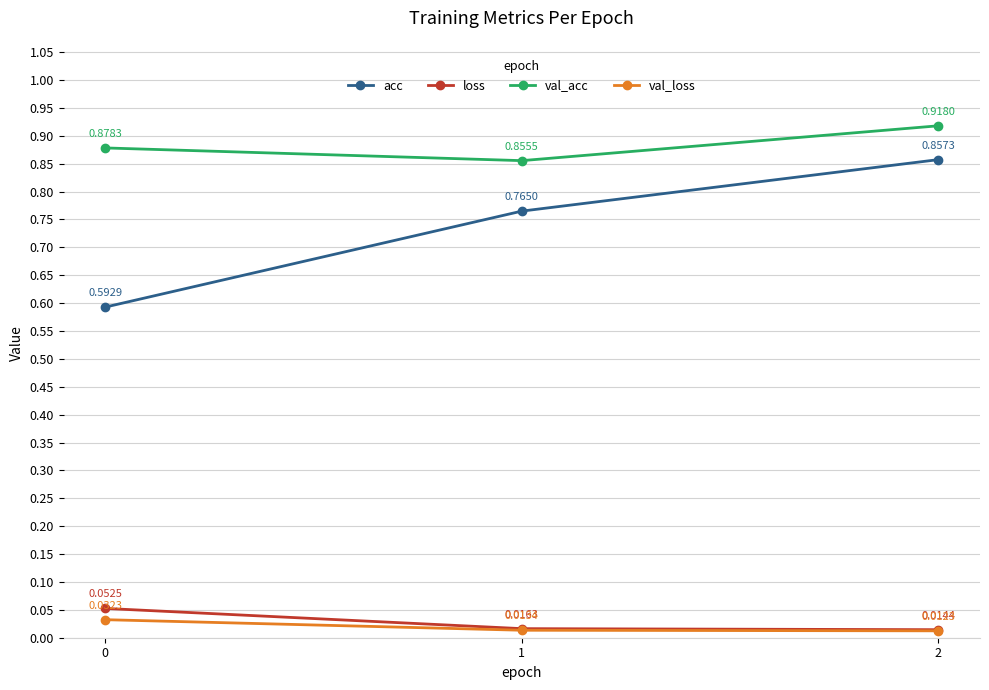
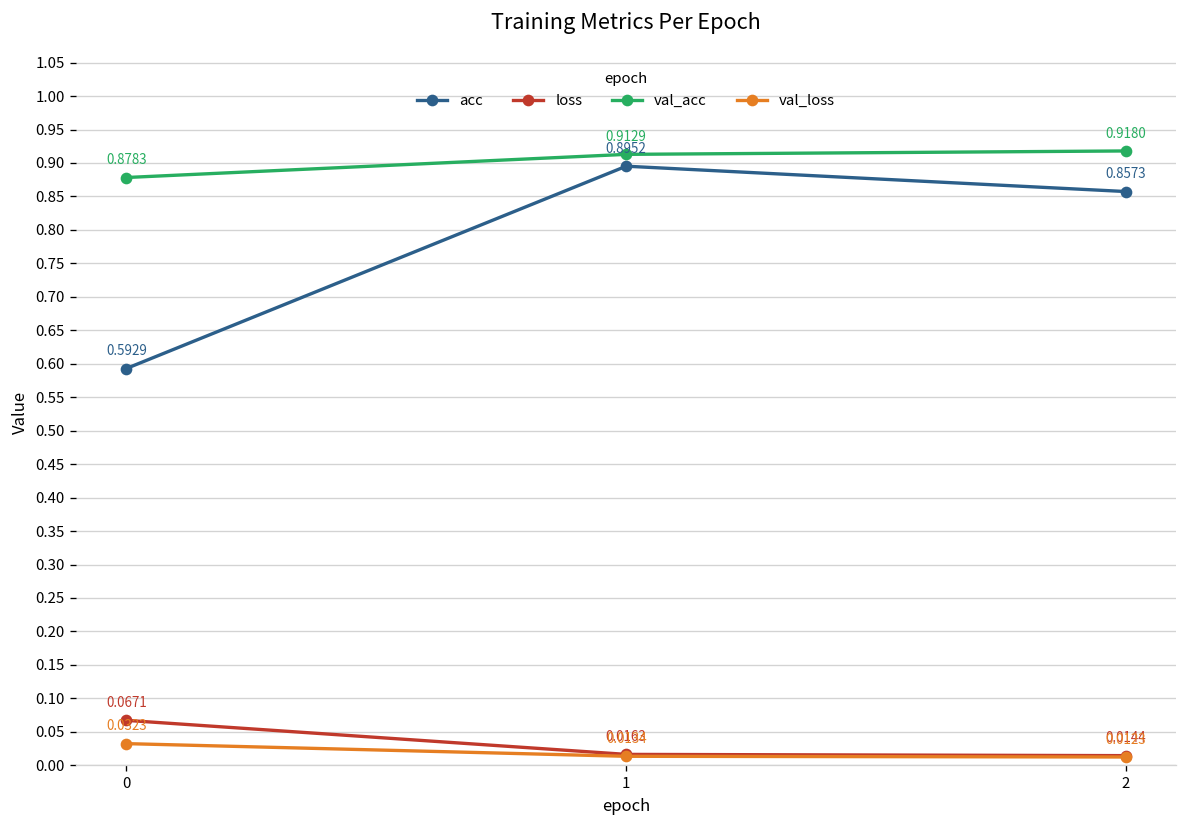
  {
    "acc": {
      "0": 0.5929,
-     "1": 0.7650,
+     "1": 0.8952,
      "2": 0.8573
    },
    "loss": {
-     "0": 0.0525
+     "0": 0.0671
    },
    "val_acc": {
      "0": 0.8783,
-     "1": 0.8555,
+     "1": 0.9129,
      "2": 0.9180
    }
  }
